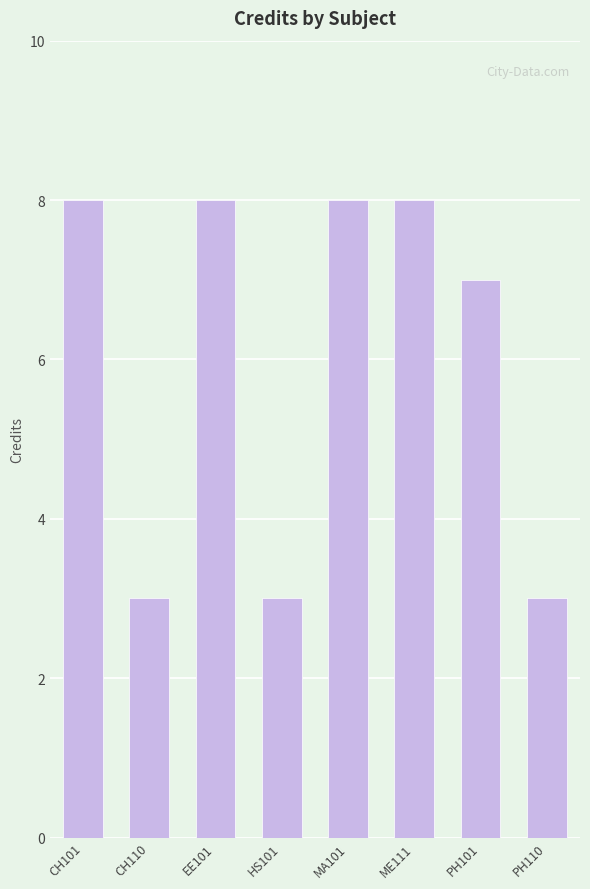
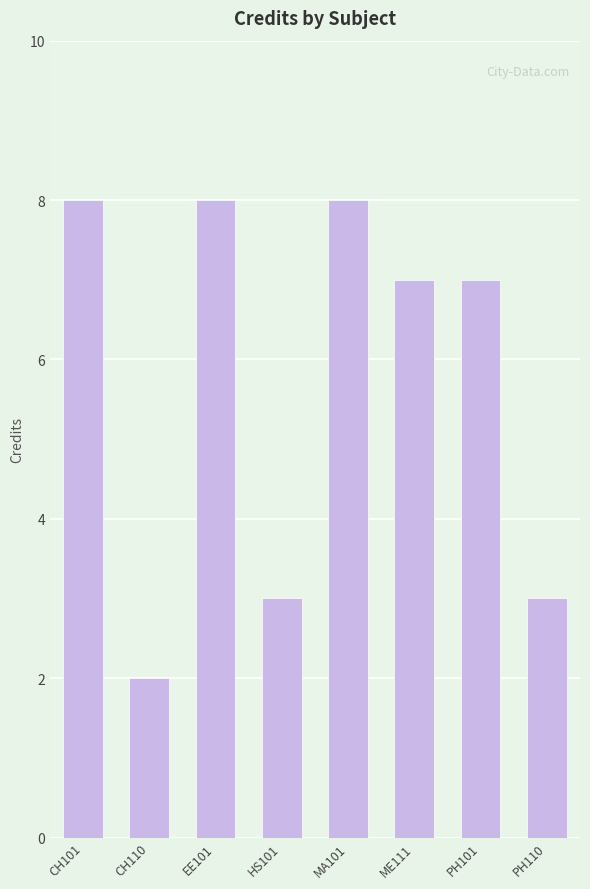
  {
    "CH101": 8,
-   "CH110": 3,
+   "CH110": 2,
    "EE101": 8,
    "HS101": 3,
    "MA101": 8,
-   "ME111": 8,
+   "ME111": 7,
    "PH101": 7,
    "PH110": 3
  }
